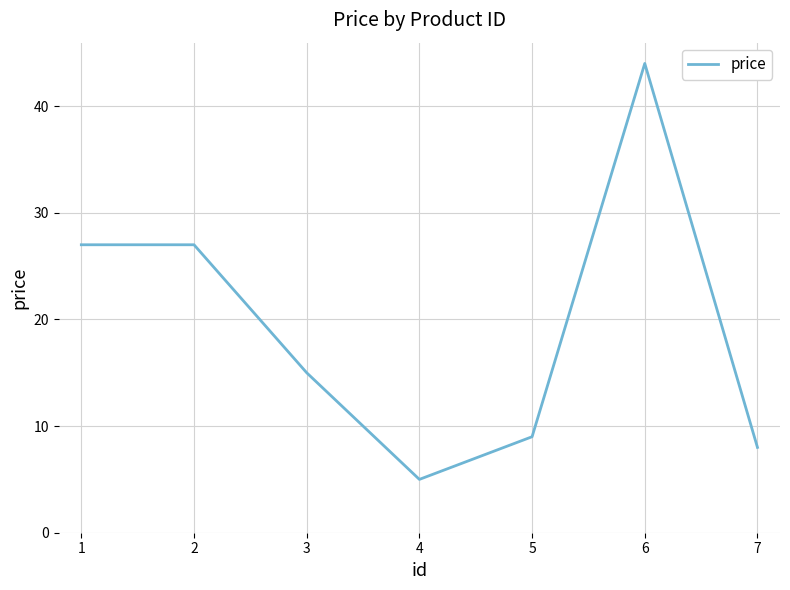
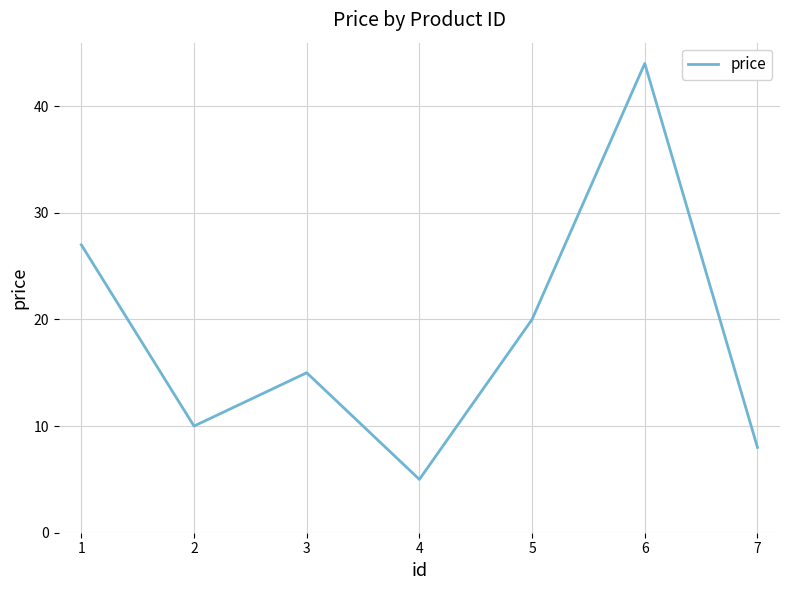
  {
    "1": 27,
-   "2": 27,
+   "2": 10,
    "3": 15,
    "4": 5,
-   "5": 9,
+   "5": 20,
    "6": 44,
    "7": 8
  }
